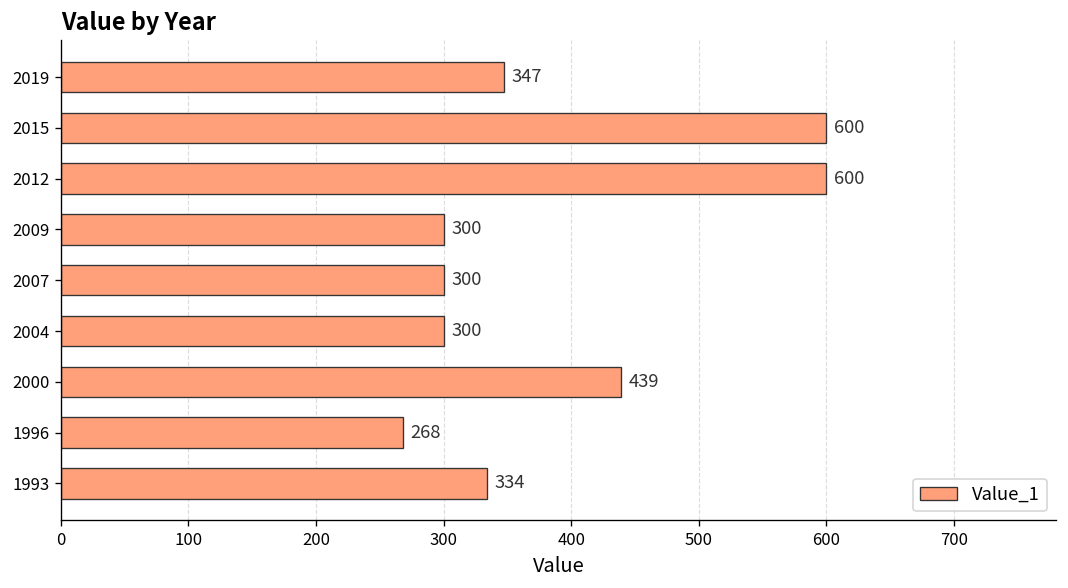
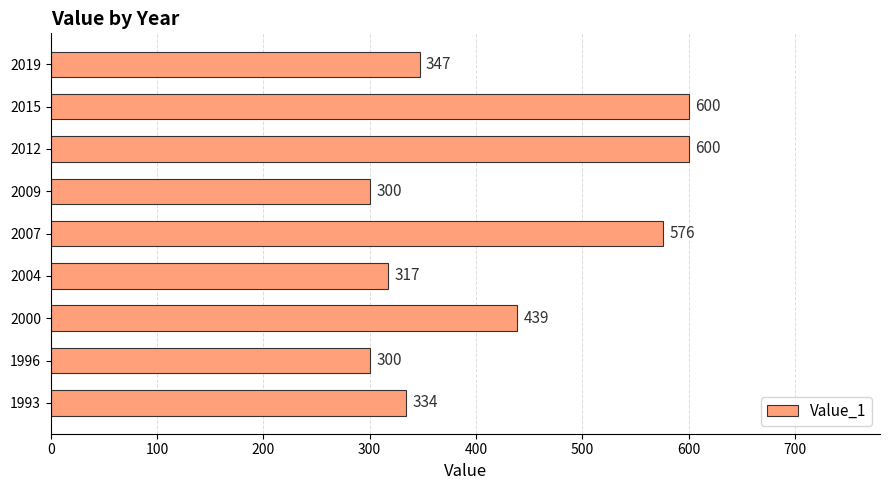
  {
    "2019": 347,
    "2015": 600,
    "2012": 600,
    "2009": 300,
-   "2007": 300,
-   "2004": 300,
+   "2007": 576,
+   "2004": 317,
    "2000": 439,
-   "1996": 268,
+   "1996": 300,
    "1993": 334
  }
